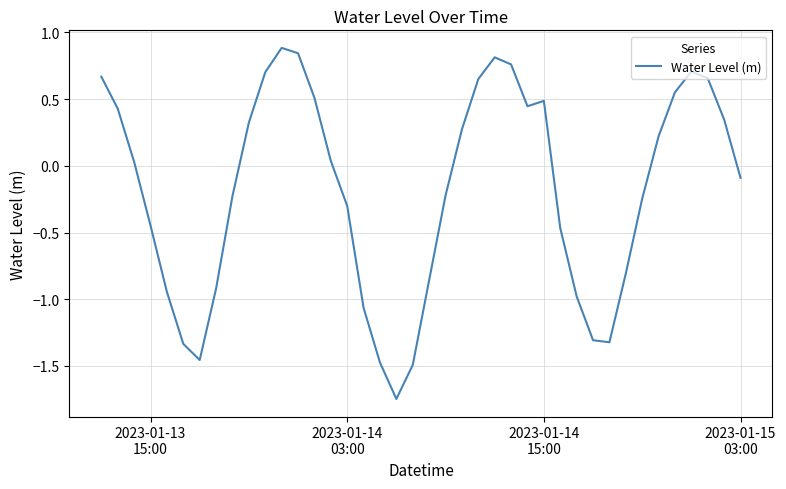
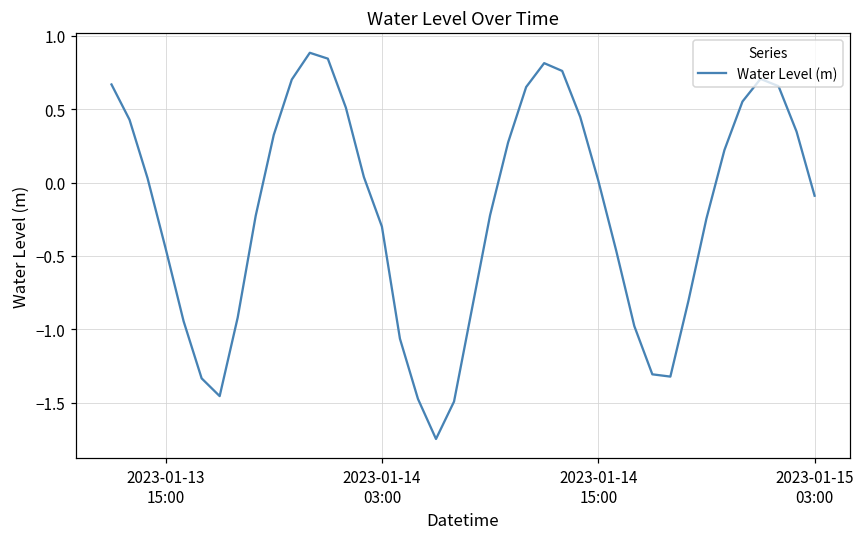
  {
    "2023-01-13 15:00": -0.45,
    "2023-01-14 03:00": -0.30,
-   "2023-01-14 15:00": 0.49,
+   "2023-01-14 15:00": 0.01,
    "2023-01-15 03:00": -0.09
  }
